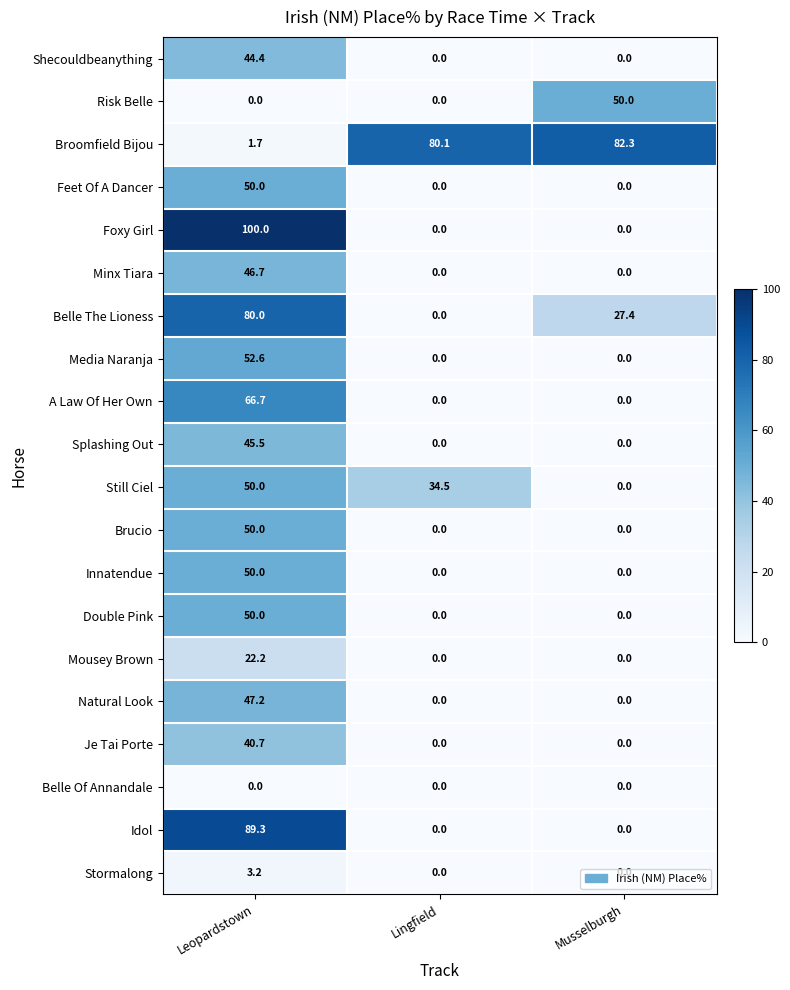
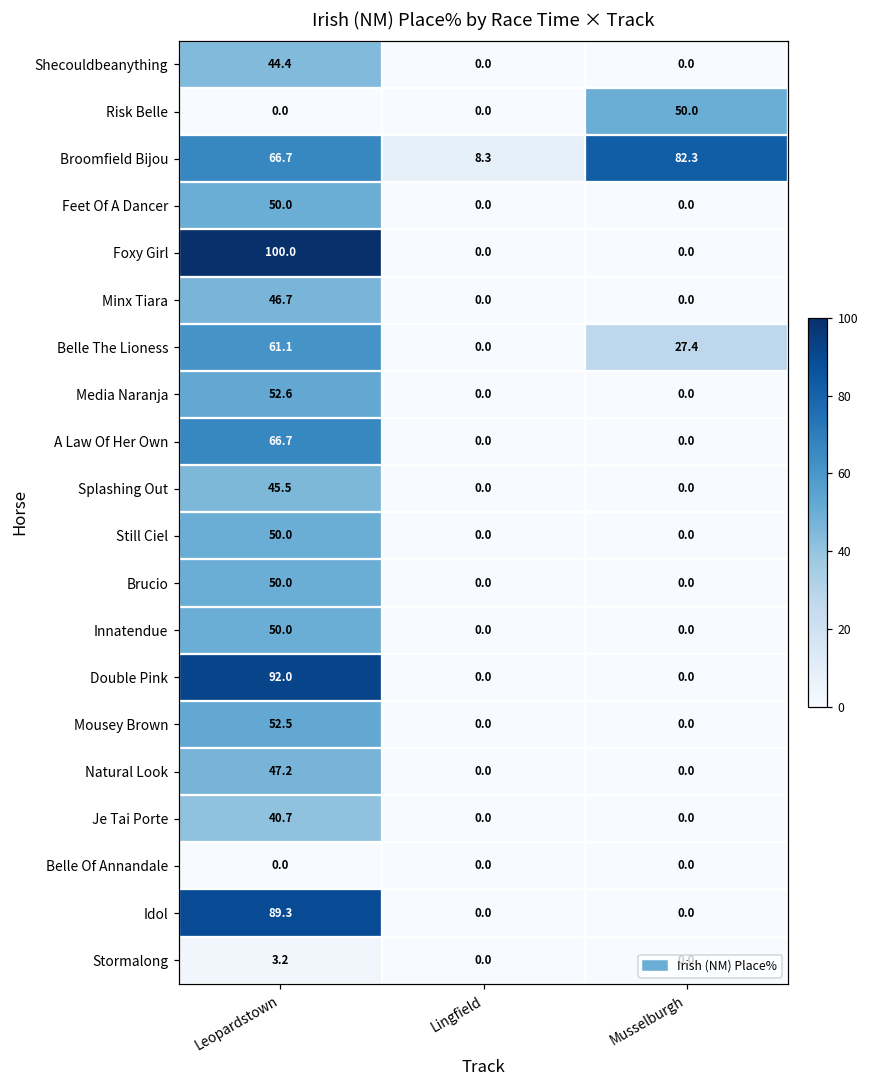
  {
    "Shecouldbeanything": {
      "Leopardstown": 44.4,
      "Lingfield": 0.0,
      "Musselburgh": 0.0
    },
    "Risk Belle": {
      "Leopardstown": 0.0,
      "Lingfield": 0.0,
      "Musselburgh": 50.0
    },
    "Broomfield Bijou": {
-     "Leopardstown": 1.7,
-     "Lingfield": 80.1,
+     "Leopardstown": 66.7,
+     "Lingfield": 8.3,
      "Musselburgh": 82.3
    },
    "Feet Of A Dancer": {
      "Leopardstown": 50.0,
      "Lingfield": 0.0,
      "Musselburgh": 0.0
    },
    "Foxy Girl": {
      "Leopardstown": 100.0,
      "Lingfield": 0.0,
      "Musselburgh": 0.0
    },
    "Minx Tiara": {
      "Leopardstown": 46.7,
      "Lingfield": 0.0,
      "Musselburgh": 0.0
    },
    "Belle The Lioness": {
-     "Leopardstown": 80.0,
+     "Leopardstown": 61.1,
      "Lingfield": 0.0,
      "Musselburgh": 27.4
    },
    "Media Naranja": {
      "Leopardstown": 52.6,
      "Lingfield": 0.0,
      "Musselburgh": 0.0
    },
    "A Law Of Her Own": {
      "Leopardstown": 66.7,
      "Lingfield": 0.0,
      "Musselburgh": 0.0
    },
    "Splashing Out": {
      "Leopardstown": 45.5,
      "Lingfield": 0.0,
      "Musselburgh": 0.0
    },
    "Still Ciel": {
      "Leopardstown": 50.0,
-     "Lingfield": 34.5,
+     "Lingfield": 0.0,
      "Musselburgh": 0.0
    },
    "Brucio": {
      "Leopardstown": 50.0,
      "Lingfield": 0.0,
      "Musselburgh": 0.0
    },
    "Innatendue": {
      "Leopardstown": 50.0,
      "Lingfield": 0.0,
      "Musselburgh": 0.0
    },
    "Double Pink": {
-     "Leopardstown": 50.0,
+     "Leopardstown": 92.0,
      "Lingfield": 0.0,
      "Musselburgh": 0.0
    },
    "Mousey Brown": {
-     "Leopardstown": 22.2,
+     "Leopardstown": 52.5,
      "Lingfield": 0.0,
      "Musselburgh": 0.0
    },
    "Natural Look": {
      "Leopardstown": 47.2,
      "Lingfield": 0.0,
      "Musselburgh": 0.0
    },
    "Je Tai Porte": {
      "Leopardstown": 40.7,
      "Lingfield": 0.0,
      "Musselburgh": 0.0
    },
    "Belle Of Annandale": {
      "Leopardstown": 0.0,
      "Lingfield": 0.0,
      "Musselburgh": 0.0
    },
    "Idol": {
      "Leopardstown": 89.3,
      "Lingfield": 0.0,
      "Musselburgh": 0.0
    },
    "Stormalong": {
      "Leopardstown": 3.2,
      "Lingfield": 0.0
    }
  }
